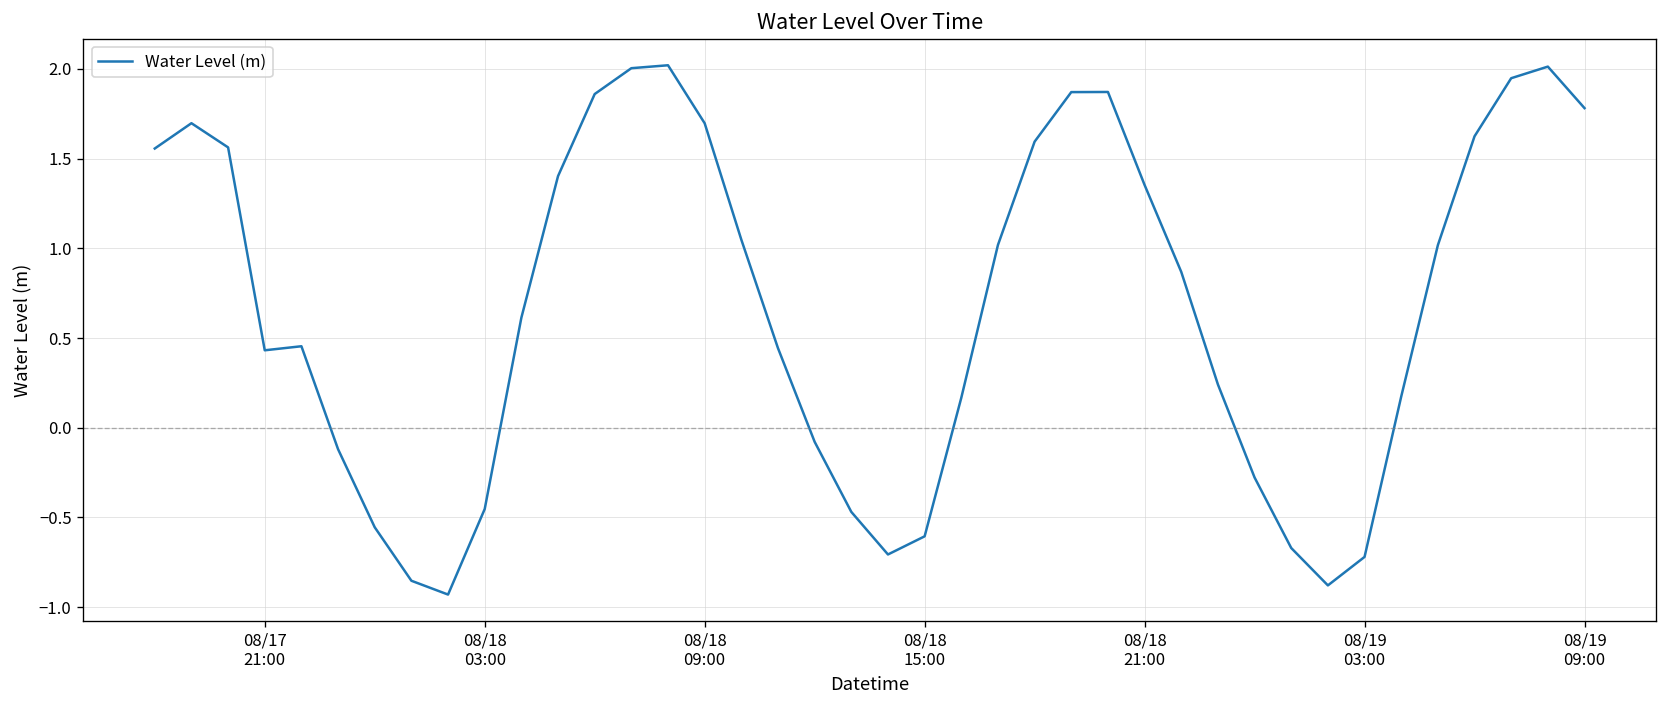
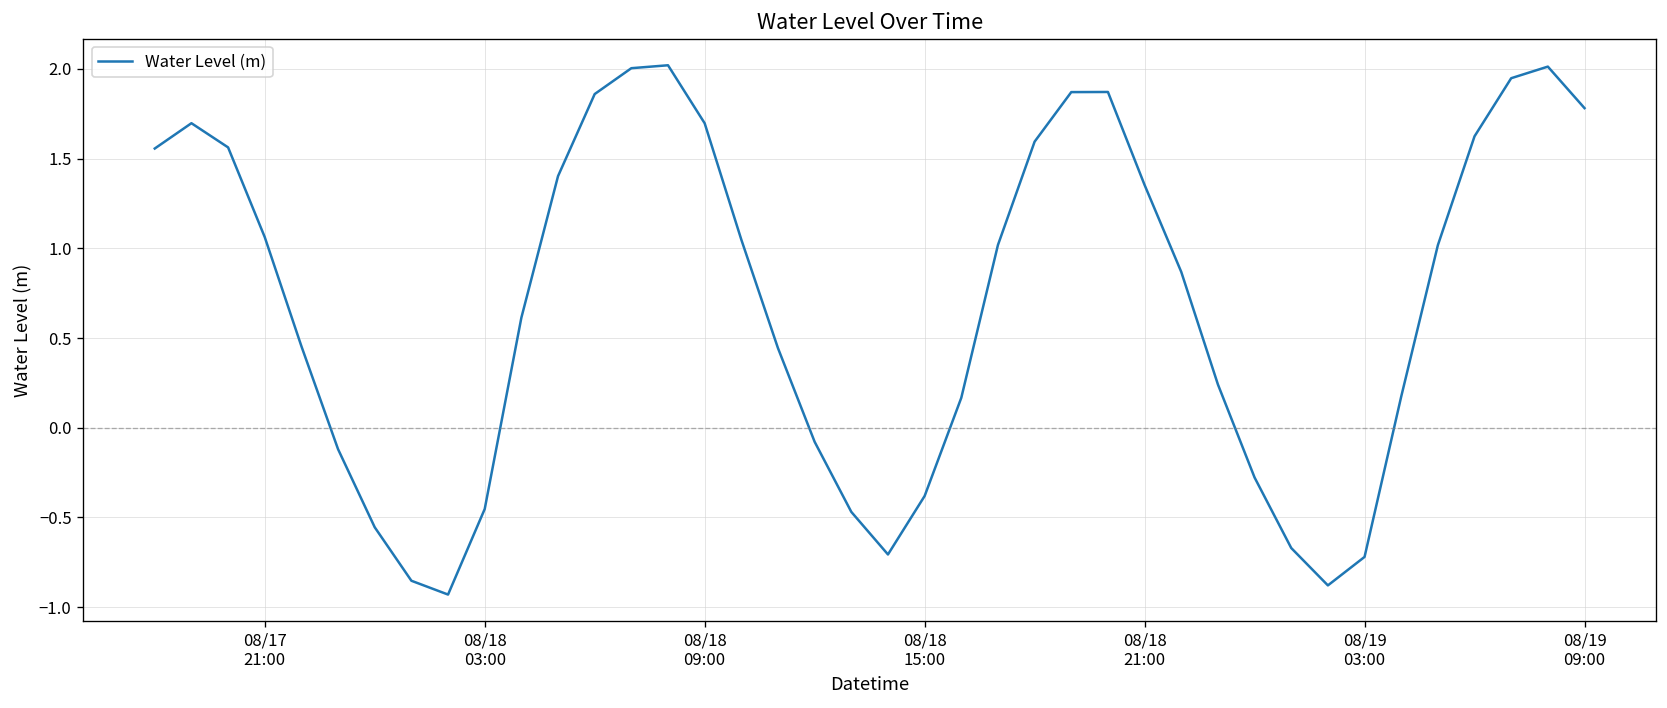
  {
-   "08/17 21:00": 0.43,
+   "08/17 21:00": 1.06,
    "08/18 03:00": -0.45,
    "08/18 09:00": 1.70,
-   "08/18 15:00": -0.61,
+   "08/18 15:00": -0.38,
    "08/18 21:00": 1.35,
    "08/19 03:00": -0.72,
    "08/19 09:00": 1.78
  }
